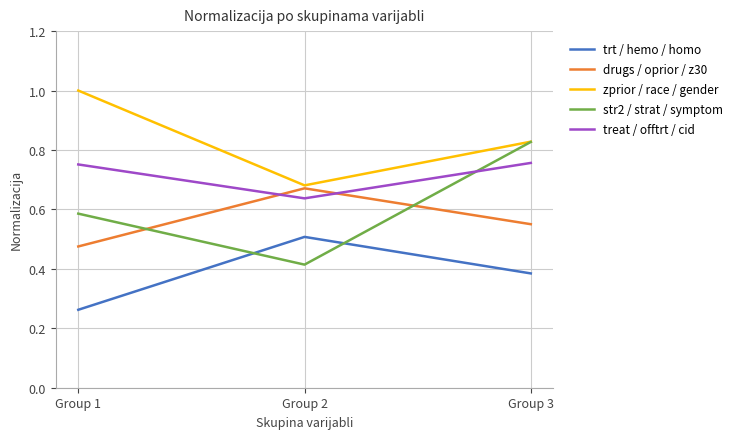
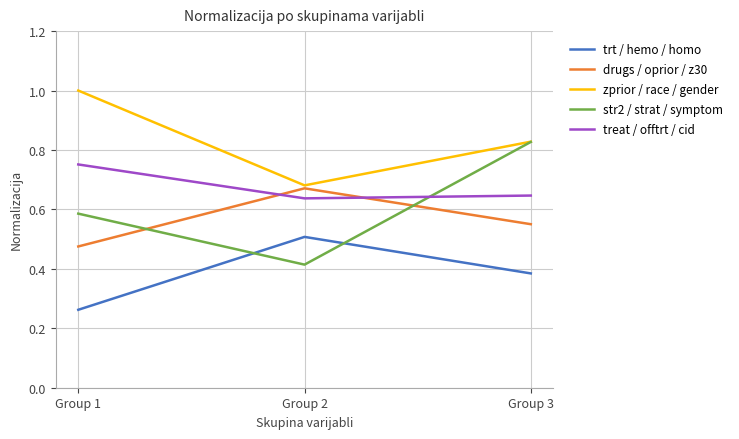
  {
    "trt / hemo / homo": {
      "Group 1": 0.26,
      "Group 2": 0.51,
      "Group 3": 0.38
    },
    "drugs / oprior / z30": {
      "Group 1": 0.48,
      "Group 2": 0.67,
      "Group 3": 0.55
    },
    "zprior / race / gender": {
      "Group 1": 1.00,
      "Group 2": 0.68
    },
    "str2 / strat / symptom": {
      "Group 1": 0.59,
      "Group 2": 0.41
    },
    "treat / offtrt / cid": {
      "Group 1": 0.75,
      "Group 2": 0.64,
-     "Group 3": 0.76
+     "Group 3": 0.65
    }
  }
